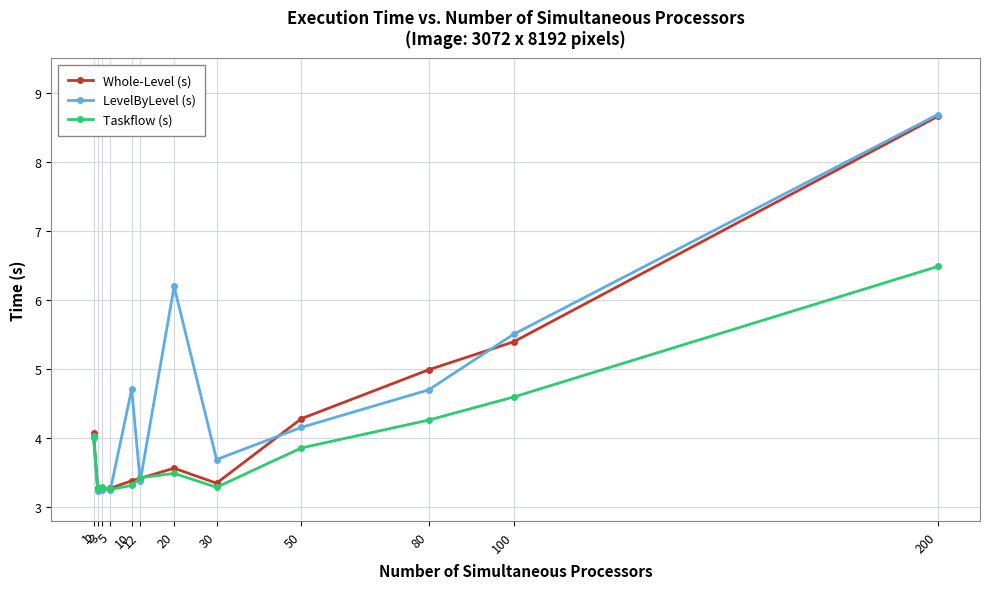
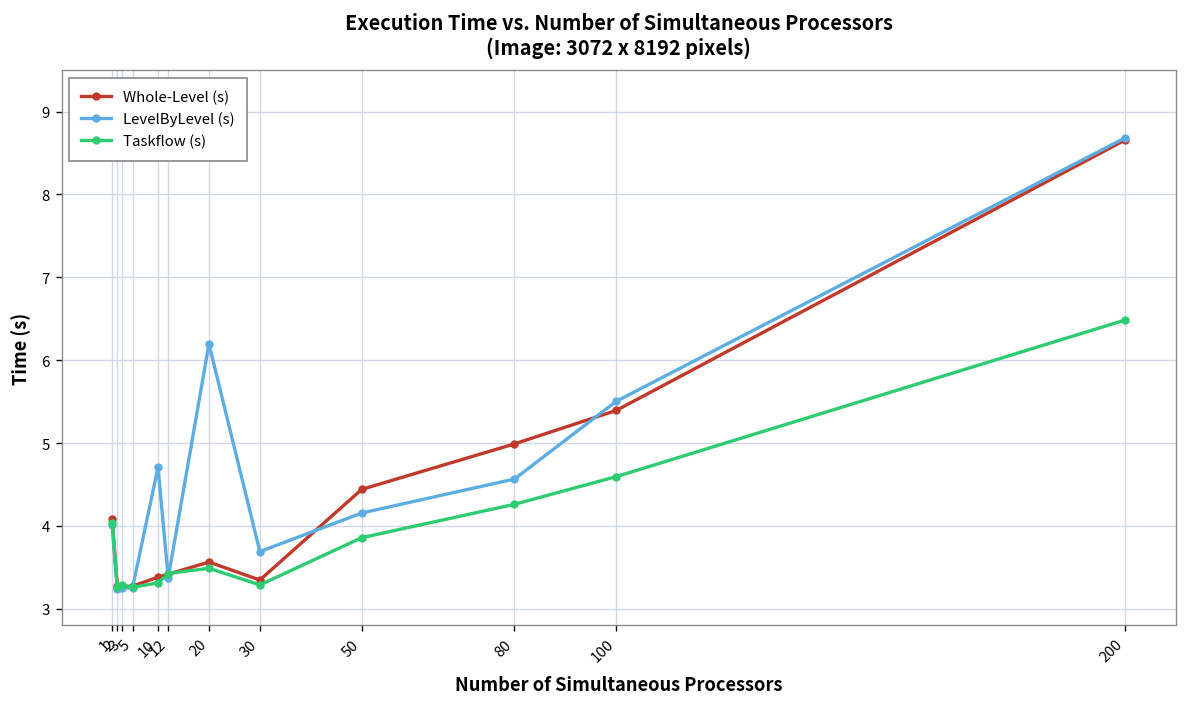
  {
    "Whole-Level (s)": {
      "1": 4.1,
      "10": 3.4,
      "20": 3.6,
      "30": 3.3,
-     "50": 4.3,
+     "50": 4.4,
      "80": 5.0,
      "100": 5.4
    },
    "LevelByLevel (s)": {
      "10": 4.7,
      "12": 3.4,
      "20": 6.2,
      "30": 3.7,
      "50": 4.2,
-     "80": 4.7,
+     "80": 4.6,
      "100": 5.5
    },
    "Taskflow (s)": {
      "10": 3.3,
      "20": 3.5,
      "30": 3.3,
      "50": 3.9,
      "80": 4.3,
      "100": 4.6,
      "200": 6.5
    }
  }
